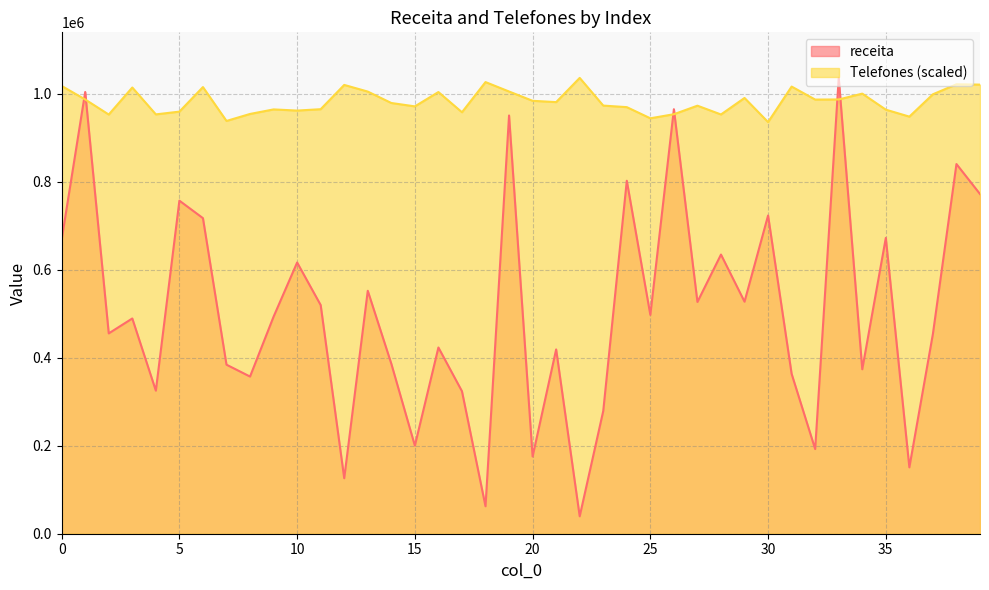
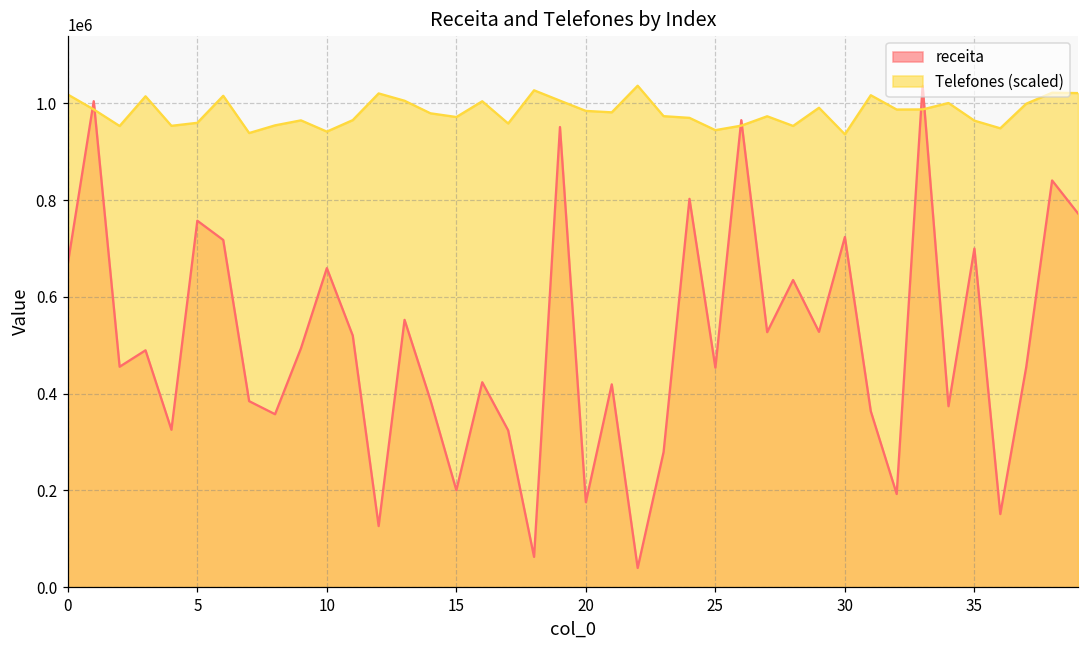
  {
    "receita": {
      "0": 670000,
      "5": 760000,
-     "10": 620000,
+     "10": 660000,
      "15": 200000,
      "20": 180000,
-     "25": 500000,
+     "25": 450000,
      "30": 720000,
-     "35": 670000
+     "35": 700000
    },
    "Telefones (scaled)": {
      "0": 1020000,
      "5": 960000,
-     "10": 960000,
+     "10": 940000,
      "15": 970000,
      "20": 980000,
      "25": 940000,
      "30": 940000,
      "35": 960000
    }
  }
